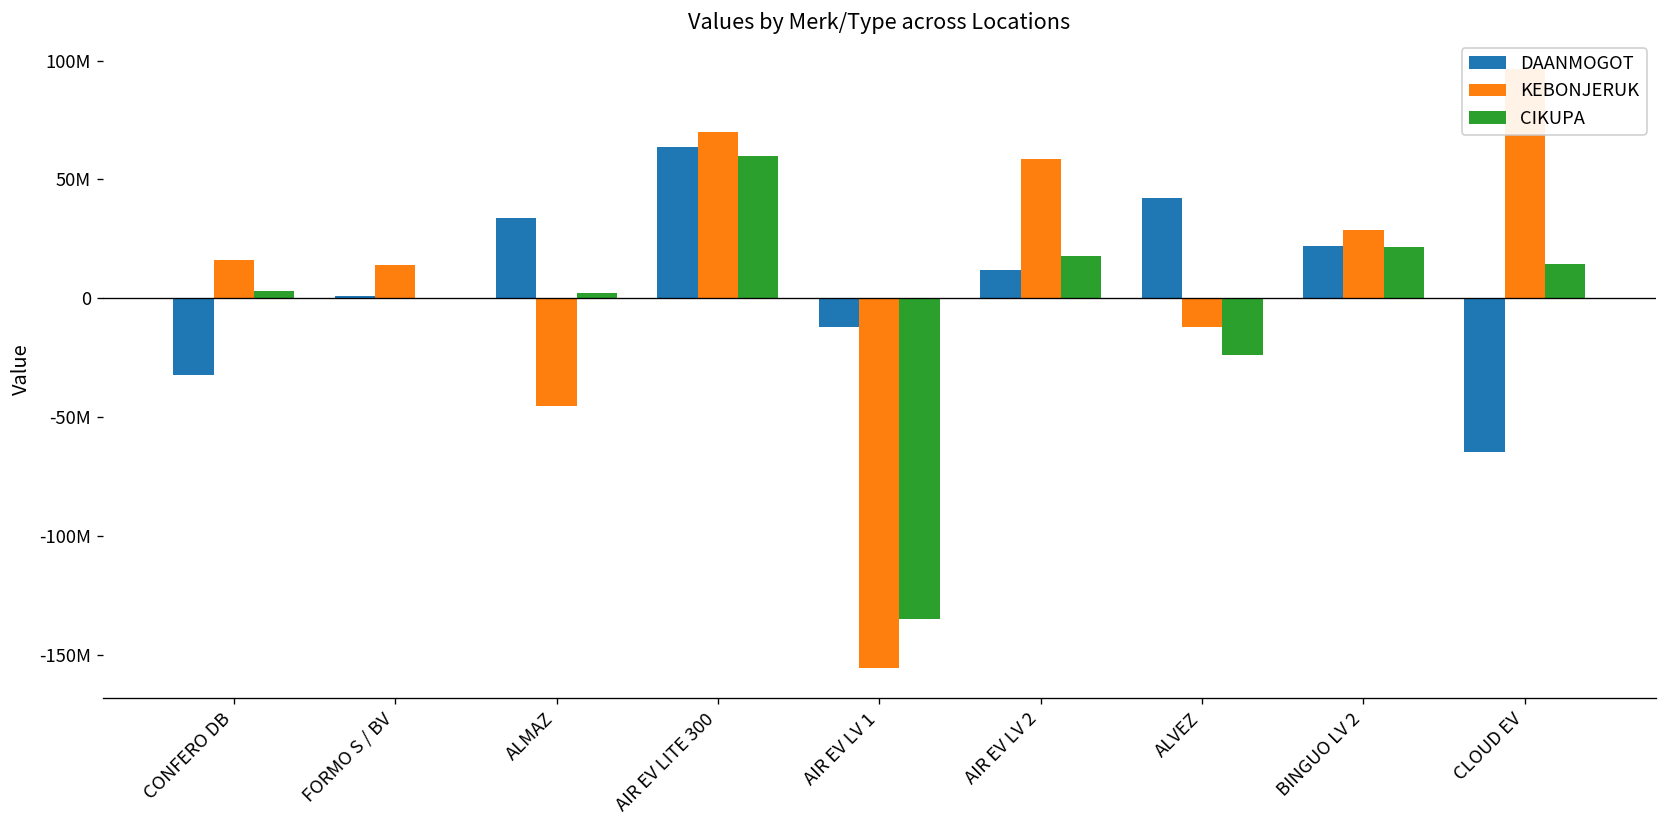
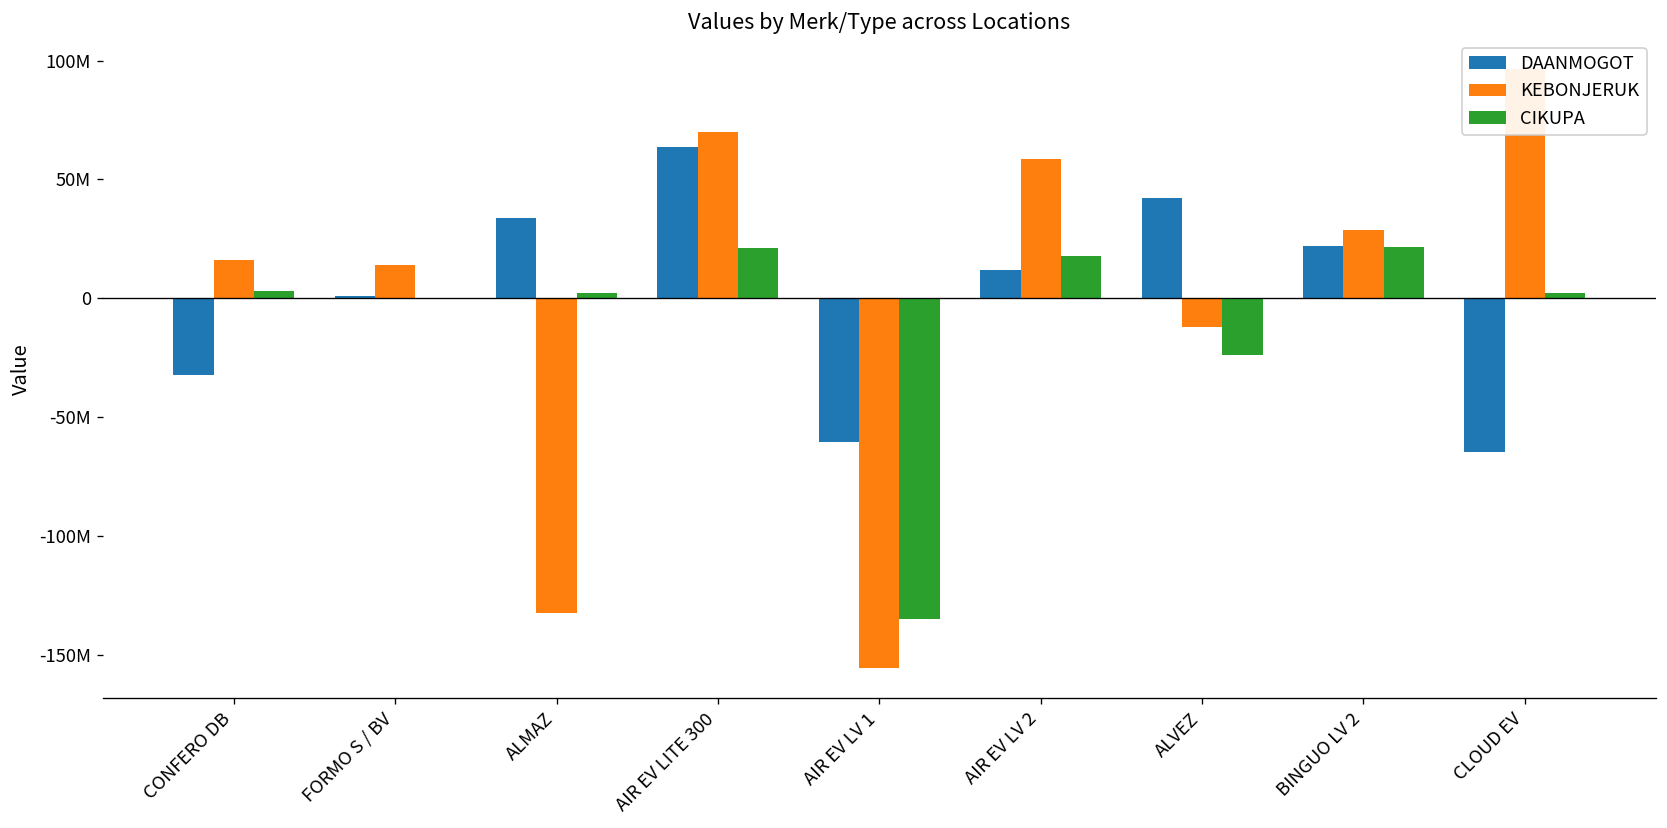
  {
    "DAANMOGOT": {
      "CONFERO DB": -32000000,
      "ALMAZ": 34000000,
      "AIR EV LITE 300": 64000000,
-     "AIR EV LV 1": -12000000,
+     "AIR EV LV 1": -60000000,
      "AIR EV LV 2": 12000000,
      "ALVEZ": 42000000,
      "BINGUO LV 2": 22000000,
      "CLOUD EV": -65000000
    },
    "KEBONJERUK": {
      "CONFERO DB": 16000000,
      "FORMO S / BV": 14000000,
-     "ALMAZ": -45000000,
+     "ALMAZ": -132000000,
      "AIR EV LITE 300": 70000000,
      "AIR EV LV 1": -156000000,
      "AIR EV LV 2": 59000000,
      "ALVEZ": -12000000,
      "BINGUO LV 2": 29000000
    },
    "CIKUPA": {
      "CONFERO DB": 3000000,
      "FORMO S / BV": 0,
      "ALMAZ": 2000000,
-     "AIR EV LITE 300": 60000000,
+     "AIR EV LITE 300": 21000000,
      "AIR EV LV 1": -135000000,
      "AIR EV LV 2": 18000000,
      "ALVEZ": -24000000,
      "BINGUO LV 2": 22000000,
-     "CLOUD EV": 14000000
+     "CLOUD EV": 2000000
    }
  }
